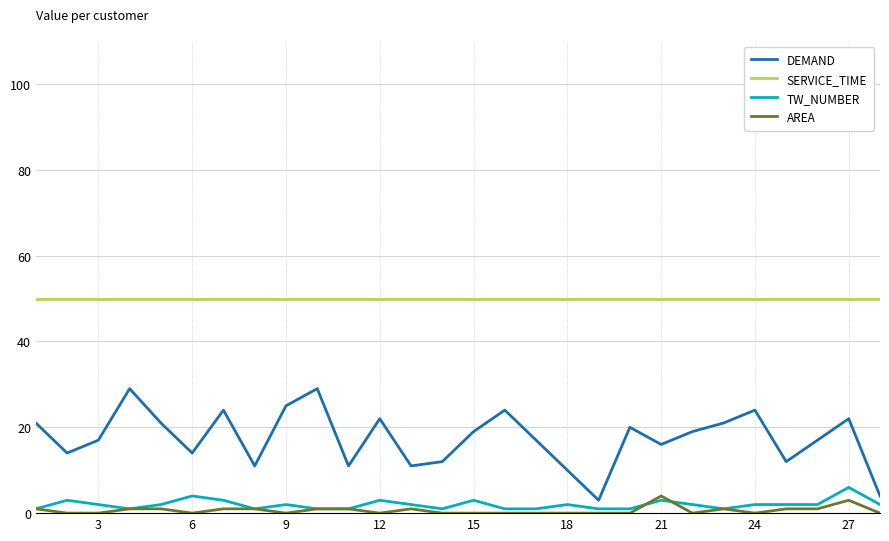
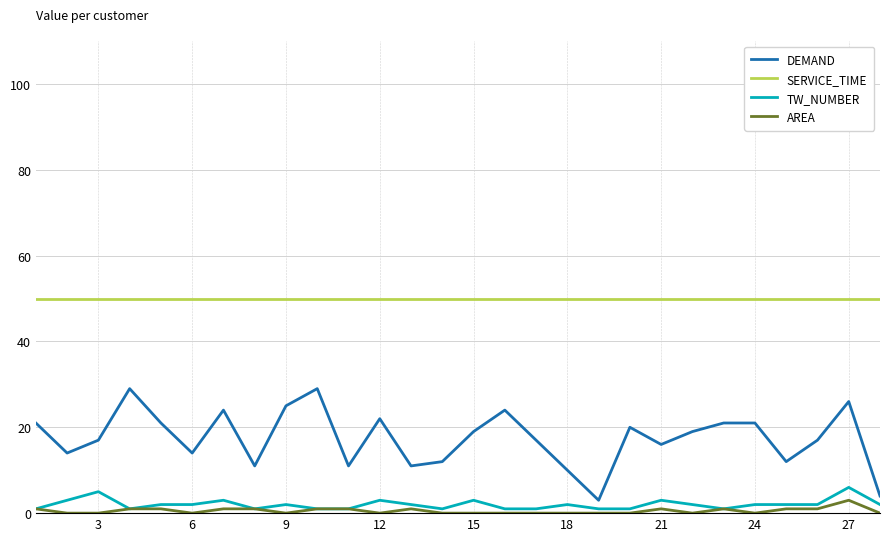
  {
    "DEMAND": {
      "3": 17,
      "6": 14,
      "9": 25,
      "12": 22,
      "15": 19,
      "18": 10,
      "21": 16,
-     "24": 24,
-     "27": 22
+     "24": 21,
+     "27": 26
    },
    "SERVICE_TIME": {
      "3": 50,
      "6": 50,
      "9": 50,
      "12": 50,
      "15": 50,
      "18": 50,
      "21": 50,
      "24": 50,
      "27": 50
    },
    "TW_NUMBER": {
-     "3": 2,
-     "6": 4,
+     "3": 5,
+     "6": 2,
      "9": 2,
      "12": 3,
      "15": 3,
      "18": 2,
      "21": 3,
      "24": 2,
      "27": 6
    },
    "AREA": {
      "3": 0,
      "6": 0,
      "9": 0,
      "12": 0,
      "15": 0,
      "18": 0,
-     "21": 4,
+     "21": 1,
      "24": 0,
      "27": 3
    }
  }
